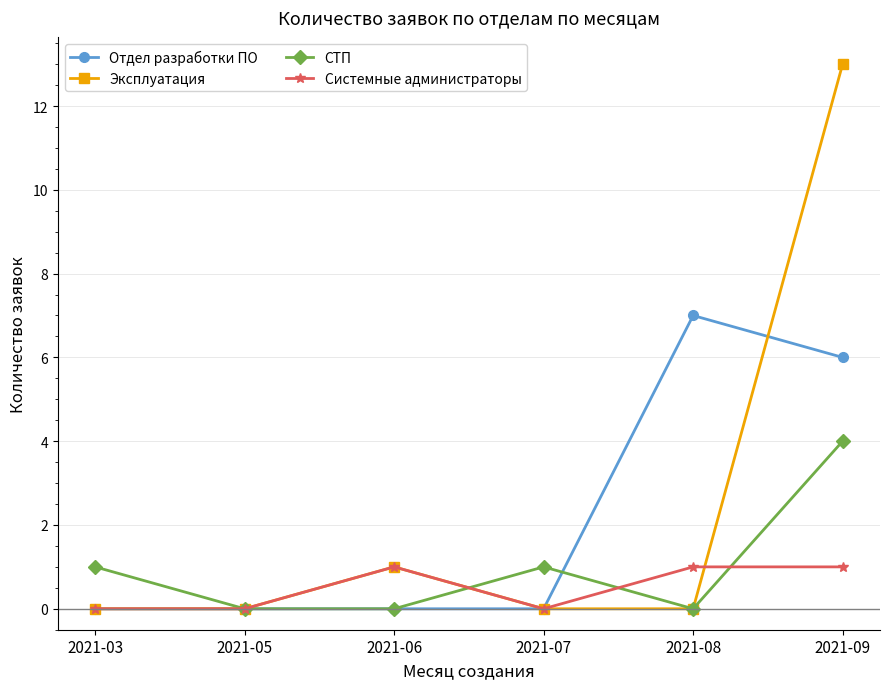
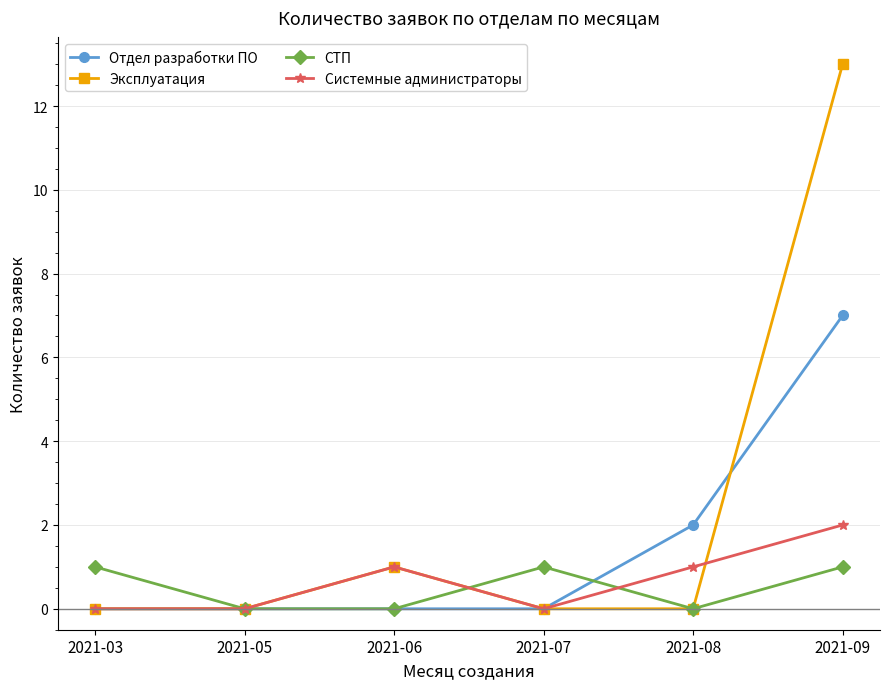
  {
    "Отдел разработки ПО": {
-     "2021-08": 7,
-     "2021-09": 6
+     "2021-08": 2,
+     "2021-09": 7
    },
    "Эксплуатация": {
      "2021-09": 13
    },
    "СТП": {
      "2021-03": 1,
      "2021-07": 1,
-     "2021-09": 4
+     "2021-09": 1
    },
    "Системные администраторы": {
      "2021-08": 1,
-     "2021-09": 1
+     "2021-09": 2
    }
  }
